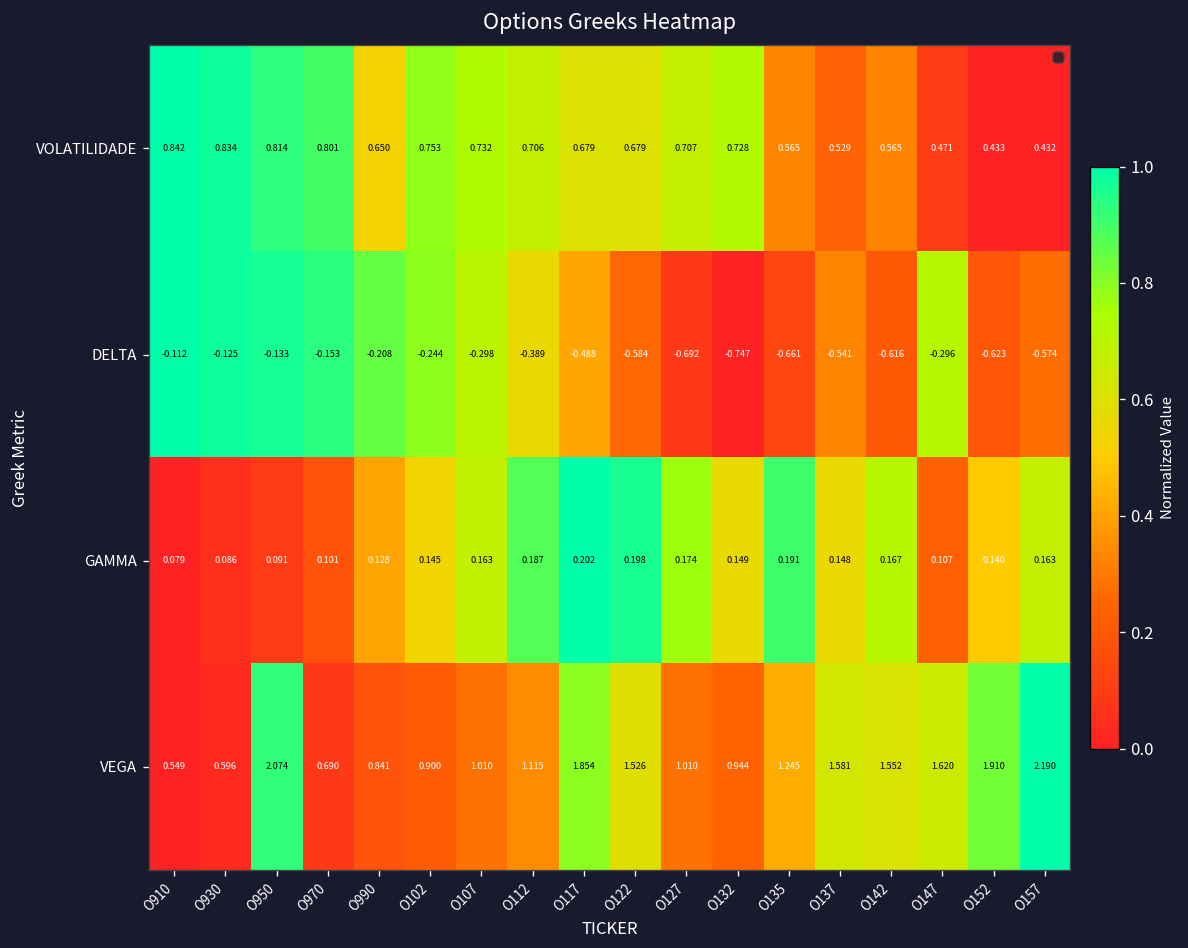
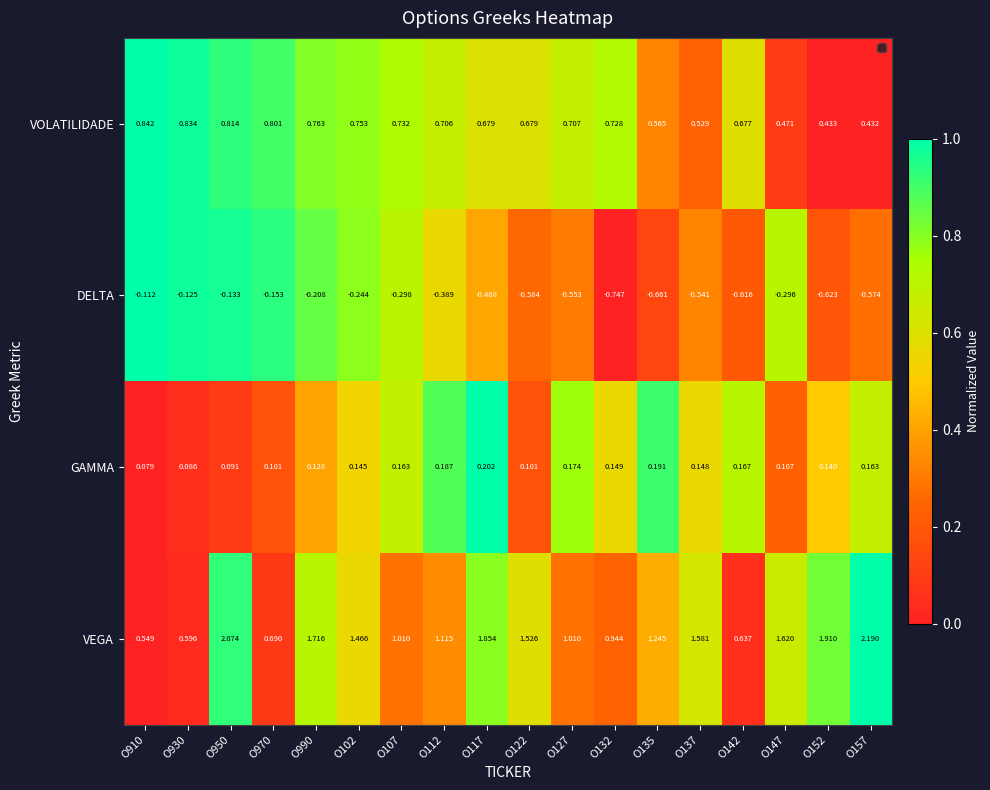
  {
    "VOLATILIDADE": {
      "O910": 0.842,
      "O930": 0.834,
      "O950": 0.814,
      "O970": 0.801,
-     "O990": 0.650,
+     "O990": 0.763,
      "O102": 0.753,
      "O107": 0.732,
      "O112": 0.706,
      "O117": 0.679,
      "O122": 0.679,
      "O127": 0.707,
      "O132": 0.728,
      "O135": 0.565,
      "O137": 0.529,
-     "O142": 0.565,
+     "O142": 0.677,
      "O147": 0.471,
      "O152": 0.433,
      "O157": 0.432
    },
    "DELTA": {
      "O910": -0.112,
      "O930": -0.125,
      "O950": -0.133,
      "O970": -0.153,
      "O990": -0.208,
      "O102": -0.244,
      "O107": -0.298,
      "O112": -0.389,
      "O117": -0.488,
      "O122": -0.584,
-     "O127": -0.692,
+     "O127": -0.553,
      "O132": -0.747,
      "O135": -0.661,
      "O137": -0.541,
      "O142": -0.616,
      "O147": -0.296,
      "O152": -0.623,
      "O157": -0.574
    },
    "GAMMA": {
      "O910": 0.079,
      "O930": 0.086,
      "O950": 0.091,
      "O970": 0.101,
      "O990": 0.128,
      "O102": 0.145,
      "O107": 0.163,
      "O112": 0.187,
      "O117": 0.202,
-     "O122": 0.198,
+     "O122": 0.101,
      "O127": 0.174,
      "O132": 0.149,
      "O135": 0.191,
      "O137": 0.148,
      "O142": 0.167,
      "O147": 0.107,
      "O152": 0.140,
      "O157": 0.163
    },
    "VEGA": {
      "O910": 0.549,
      "O930": 0.596,
      "O950": 2.074,
      "O970": 0.690,
-     "O990": 0.841,
-     "O102": 0.900,
+     "O990": 1.716,
+     "O102": 1.466,
      "O107": 1.010,
      "O112": 1.115,
      "O117": 1.854,
      "O122": 1.526,
      "O127": 1.010,
      "O132": 0.944,
      "O135": 1.245,
      "O137": 1.581,
-     "O142": 1.552,
+     "O142": 0.637,
      "O147": 1.620,
      "O152": 1.910,
      "O157": 2.190
    }
  }
